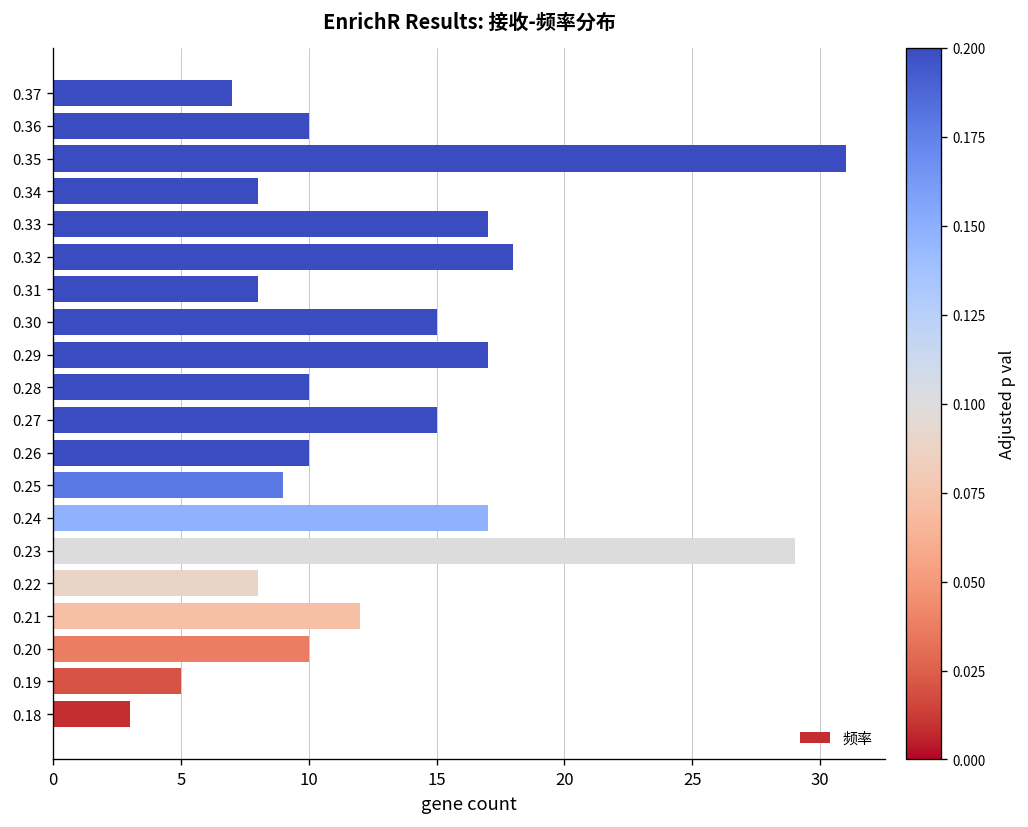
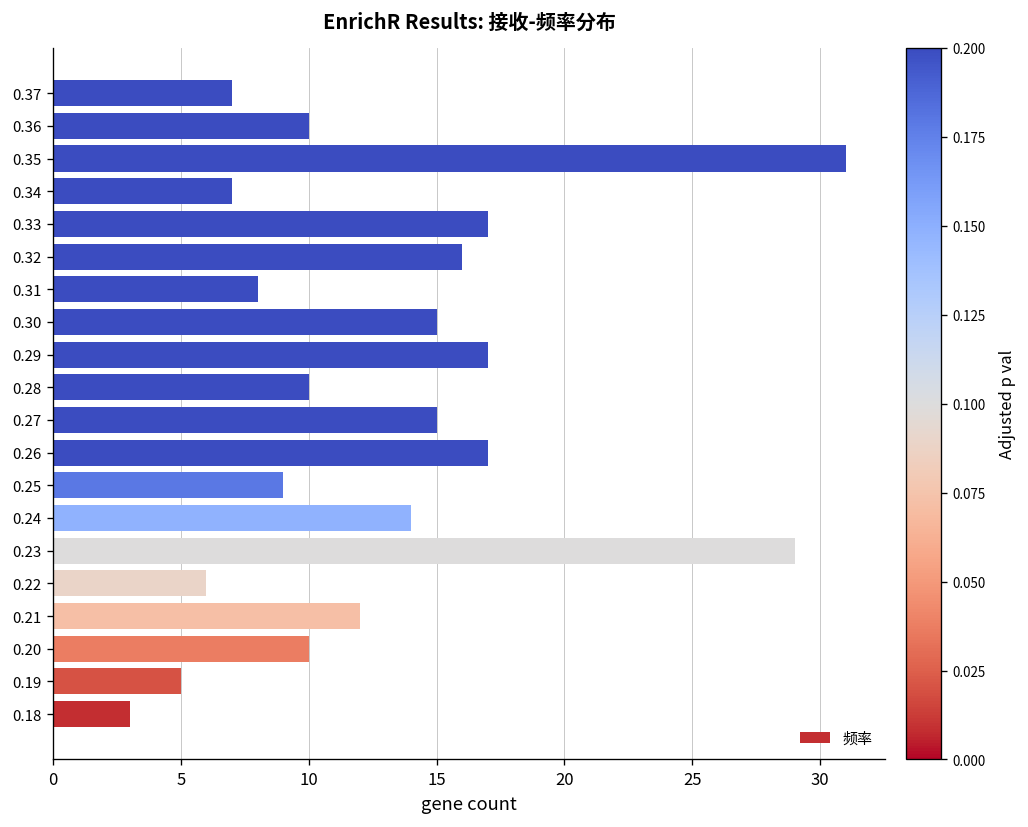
  {
    "0.37": 7,
    "0.36": 10,
    "0.35": 31,
-   "0.34": 8,
+   "0.34": 7,
    "0.33": 17,
-   "0.32": 18,
+   "0.32": 16,
    "0.31": 8,
    "0.30": 15,
    "0.29": 17,
    "0.28": 10,
    "0.27": 15,
-   "0.26": 10,
+   "0.26": 17,
    "0.25": 9,
-   "0.24": 17,
+   "0.24": 14,
    "0.23": 29,
-   "0.22": 8,
+   "0.22": 6,
    "0.21": 12,
    "0.20": 10,
    "0.19": 5,
    "0.18": 3
  }
